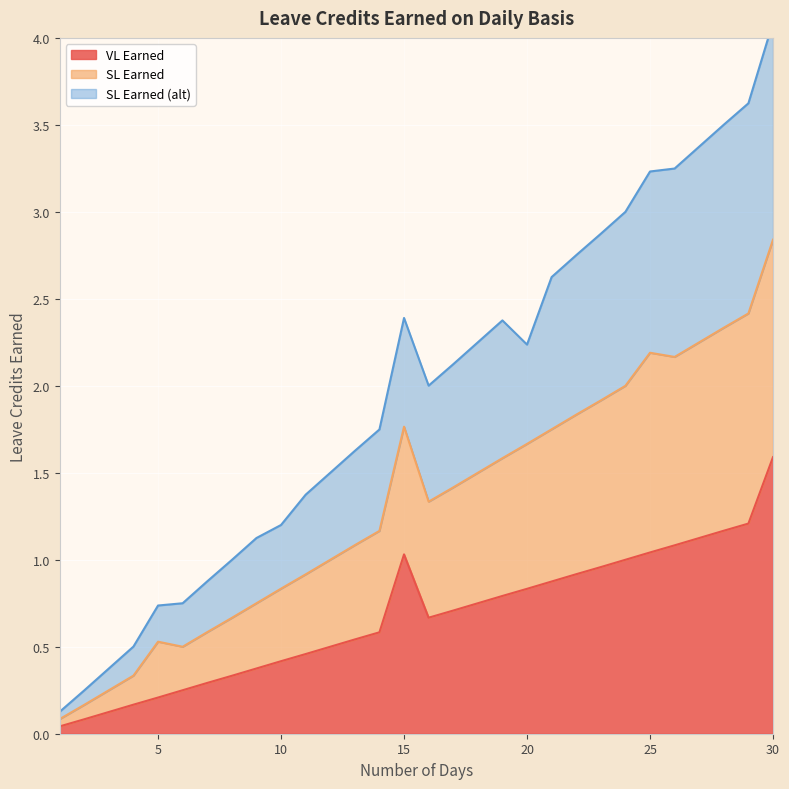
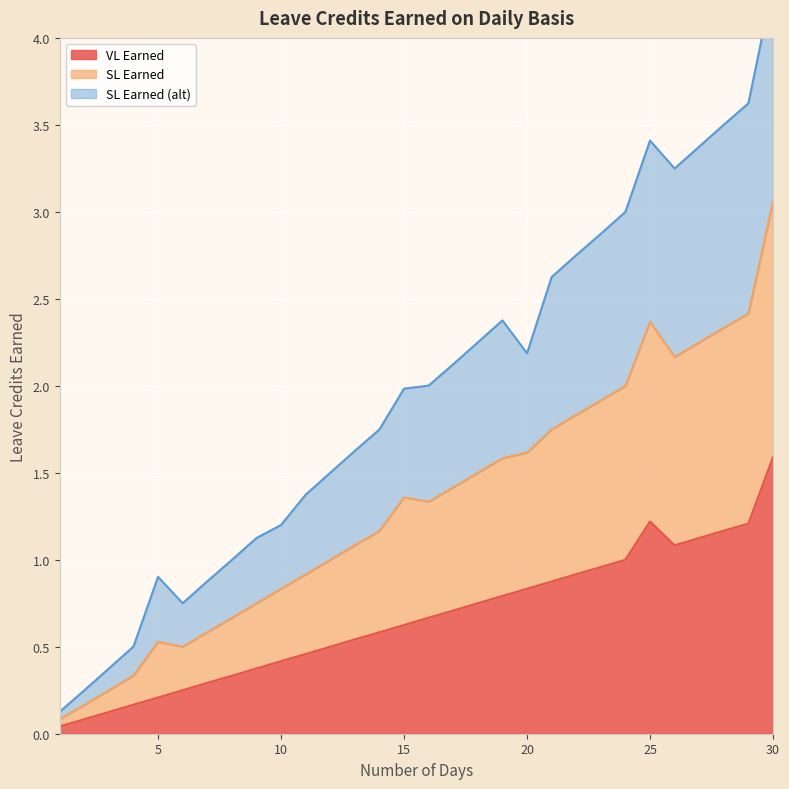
  {
    "VL Earned": {
      "5": 0.21,
      "10": 0.42,
-     "15": 1.03,
+     "15": 0.63,
      "20": 0.83,
-     "25": 1.04,
+     "25": 1.22,
      "30": 1.59
    },
    "SL Earned": {
      "5": 0.32,
      "10": 0.42,
      "15": 0.73,
-     "20": 0.83,
+     "20": 0.78,
      "25": 1.15,
-     "30": 1.25
+     "30": 1.47
    },
    "SL Earned (alt)": {
-     "5": 0.21,
+     "5": 0.37,
      "10": 0.37,
      "15": 0.63,
      "20": 0.57,
      "25": 1.04
    }
  }
